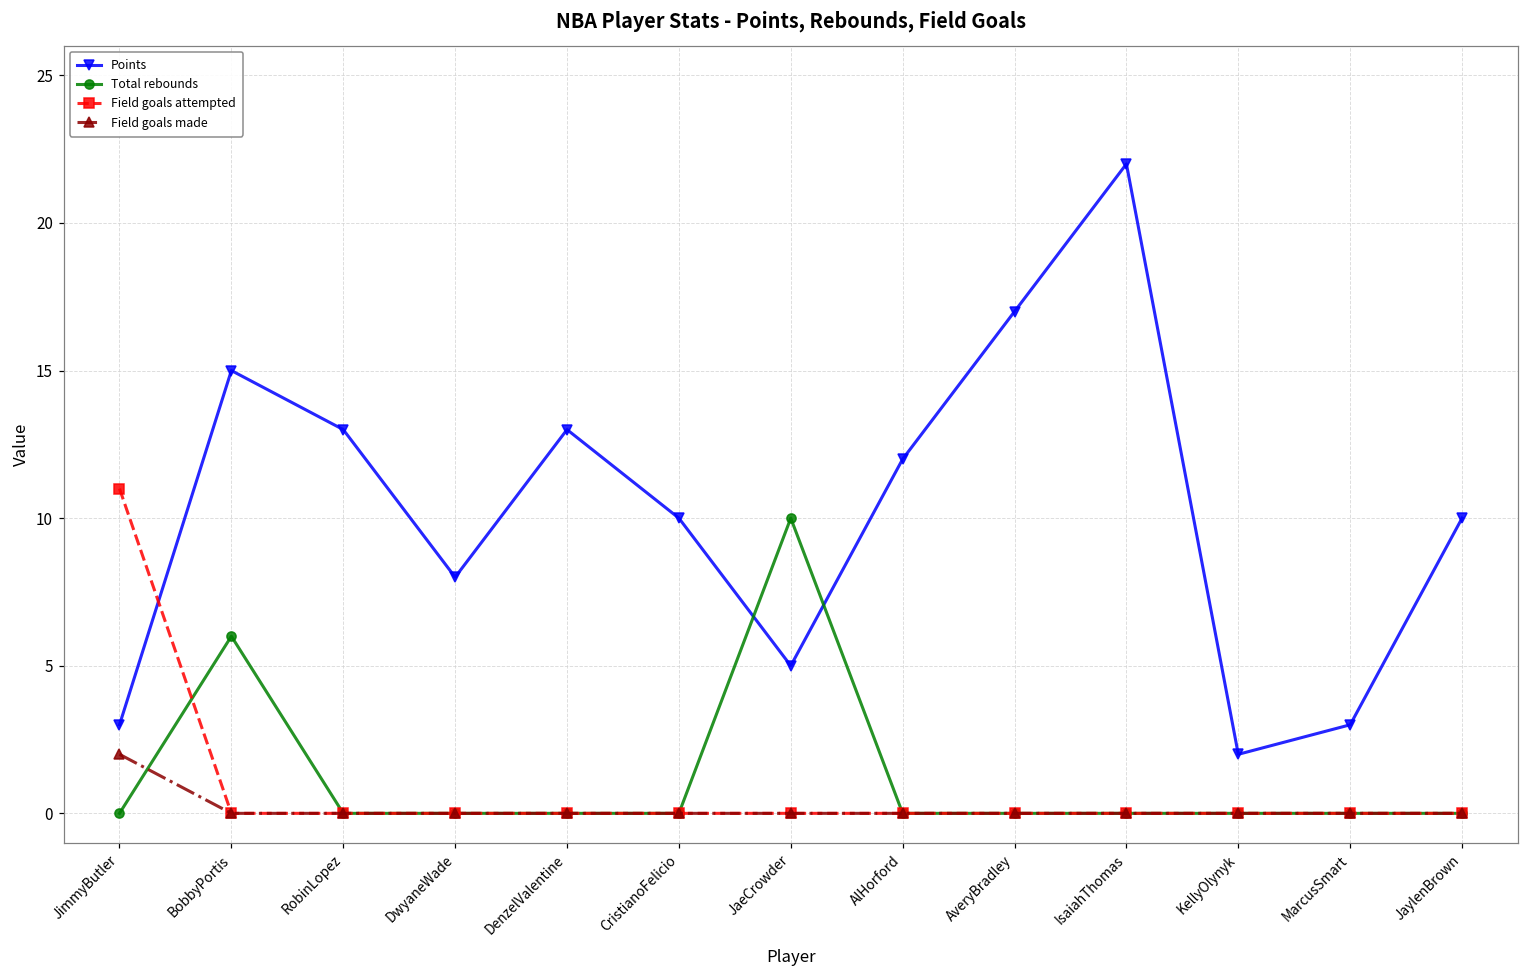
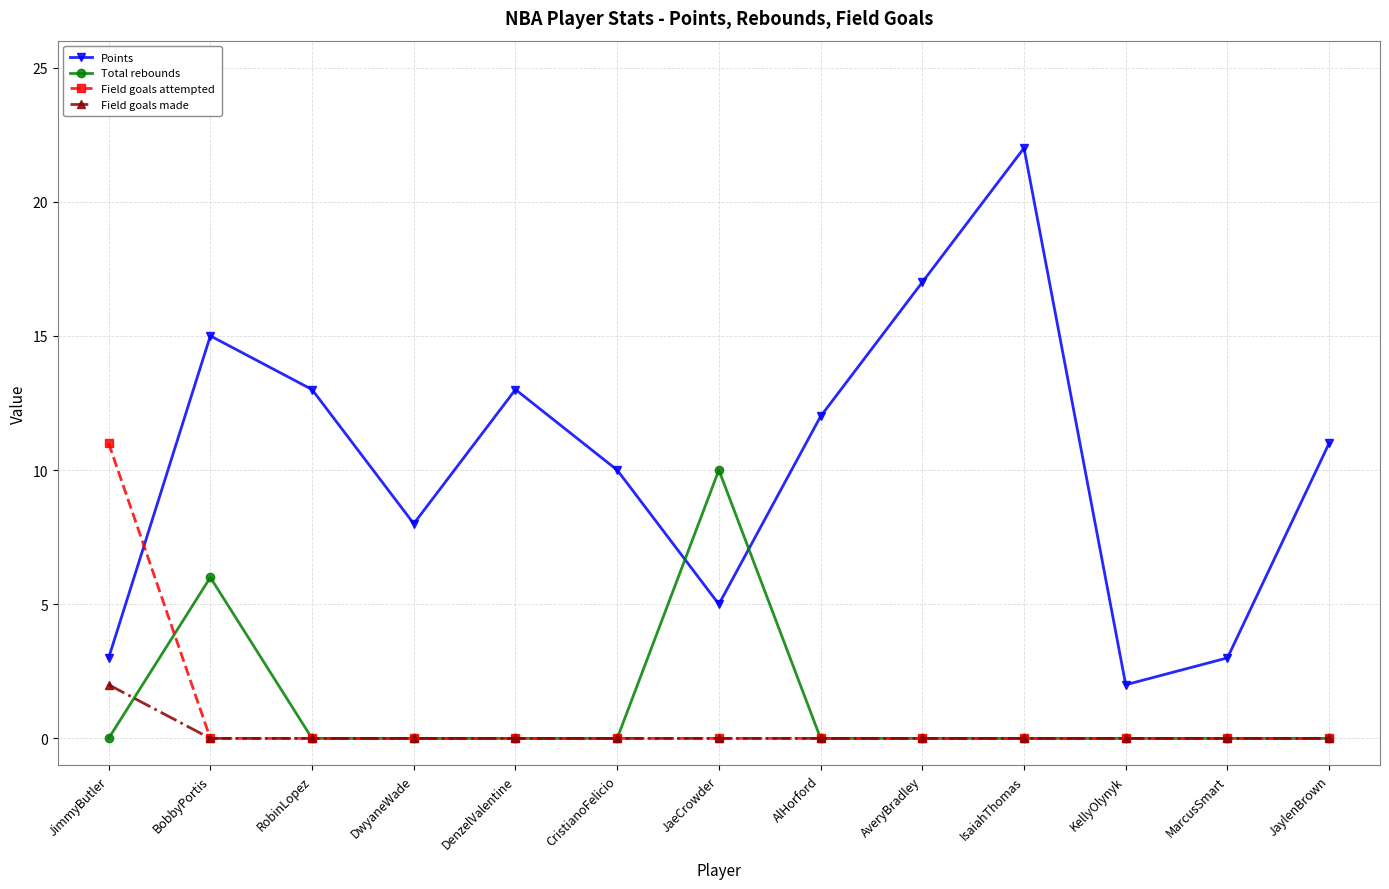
  {
    "Points": {
      "JimmyButler": 3,
      "BobbyPortis": 15,
      "RobinLopez": 13,
      "DwyaneWade": 8,
      "DenzelValentine": 13,
      "CristianoFelicio": 10,
      "JaeCrowder": 5,
      "AlHorford": 12,
      "AveryBradley": 17,
      "IsaiahThomas": 22,
      "KellyOlynyk": 2,
      "MarcusSmart": 3,
-     "JaylenBrown": 10
+     "JaylenBrown": 11
    },
    "Total rebounds": {
      "JimmyButler": 0,
      "BobbyPortis": 6,
      "JaeCrowder": 10
    },
    "Field goals attempted": {
      "JimmyButler": 11
    },
    "Field goals made": {
      "JimmyButler": 2
    }
  }
